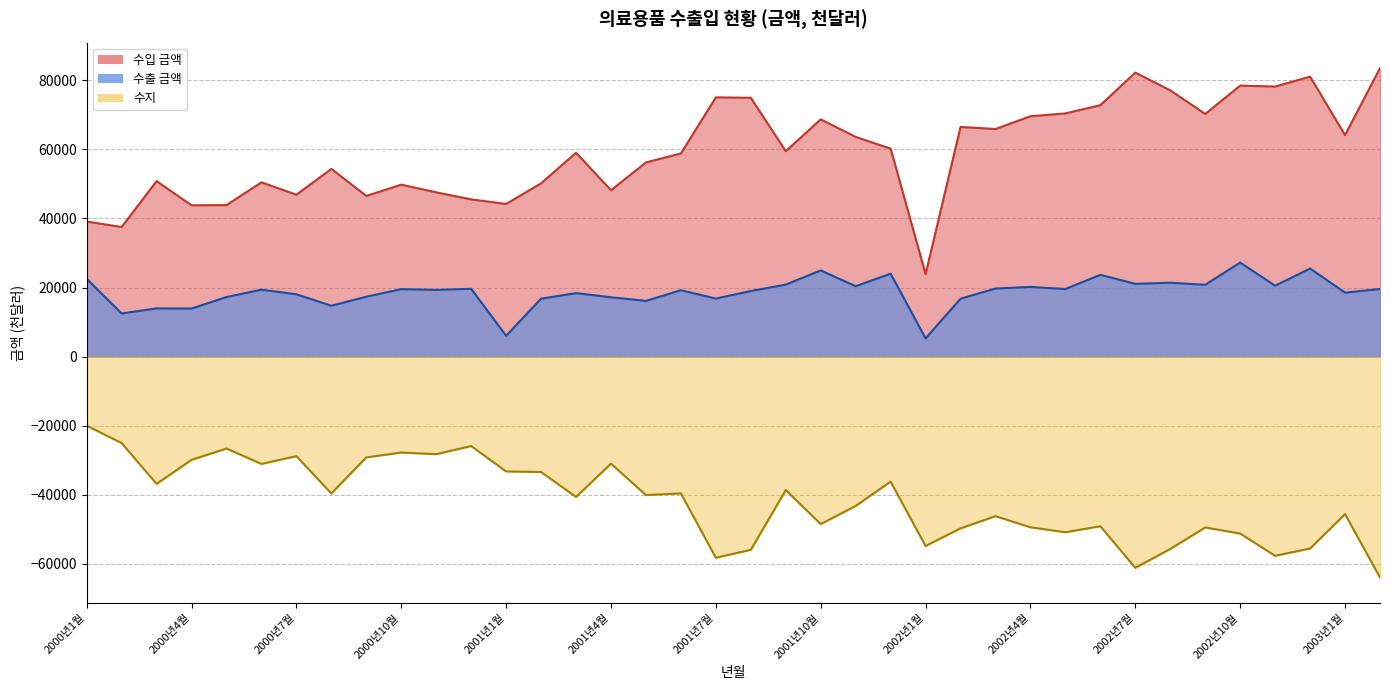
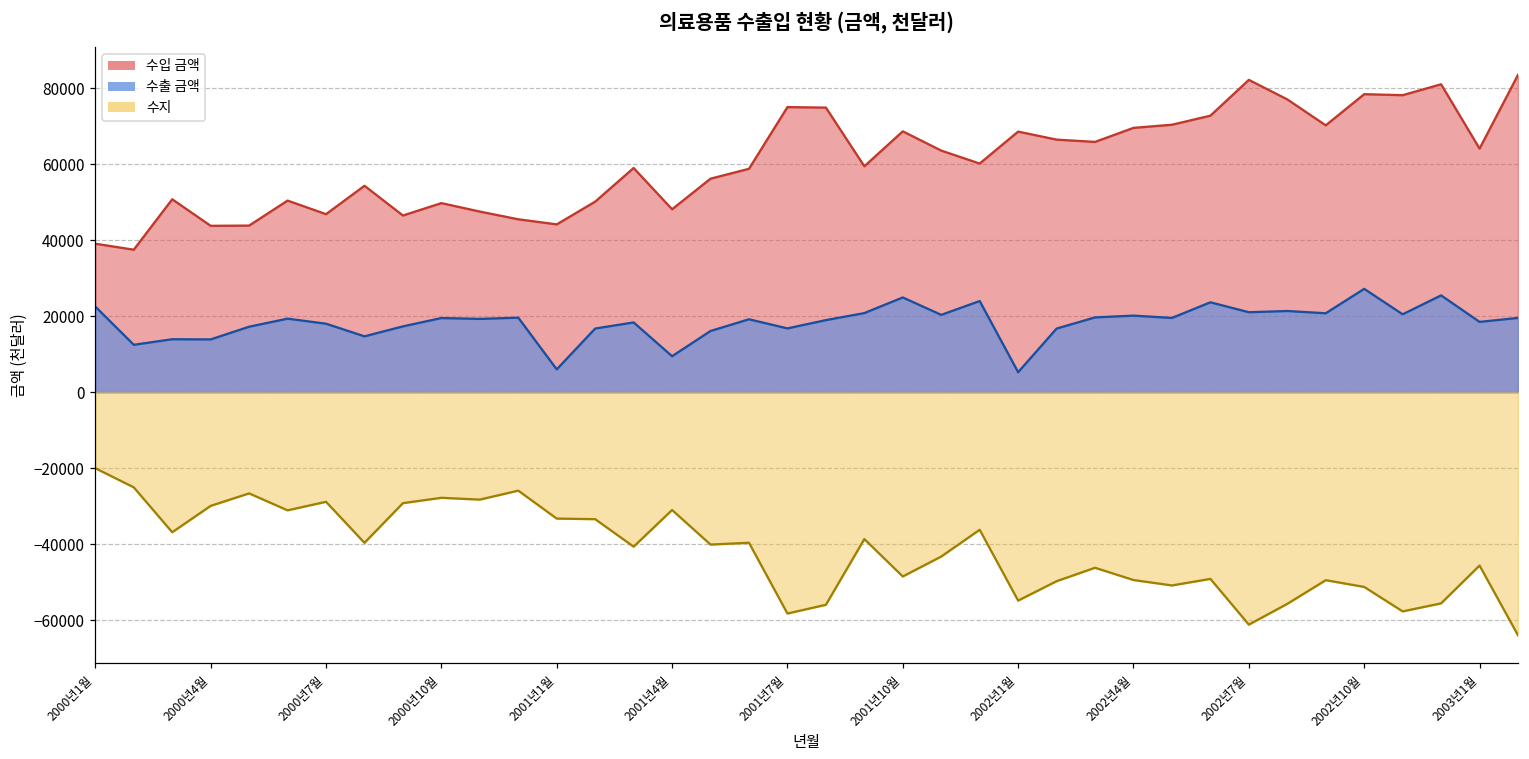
  {
    "수입 금액": {
      "2000년1월": 39000,
      "2000년4월": 44000,
      "2000년7월": 47000,
      "2000년10월": 50000,
      "2001년1월": 44000,
      "2001년4월": 48000,
      "2001년7월": 75000,
      "2001년10월": 69000,
-     "2002년1월": 24000,
+     "2002년1월": 69000,
      "2002년4월": 70000,
      "2002년7월": 82000,
      "2002년10월": 78000,
      "2003년1월": 64000
    },
    "수출 금액": {
      "2000년1월": 23000,
      "2000년4월": 14000,
      "2000년7월": 18000,
      "2000년10월": 20000,
      "2001년1월": 6000,
-     "2001년4월": 17000,
+     "2001년4월": 9000,
      "2001년7월": 17000,
      "2001년10월": 25000,
      "2002년1월": 5000,
      "2002년4월": 20000,
      "2002년7월": 21000,
      "2002년10월": 27000,
      "2003년1월": 19000
    }
  }
